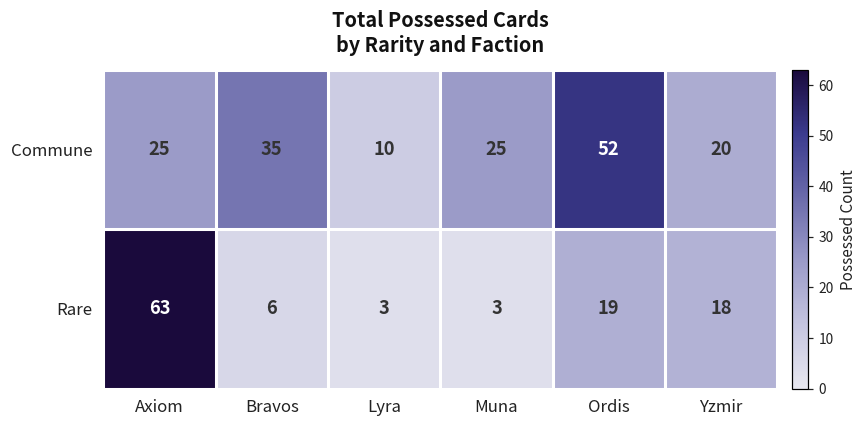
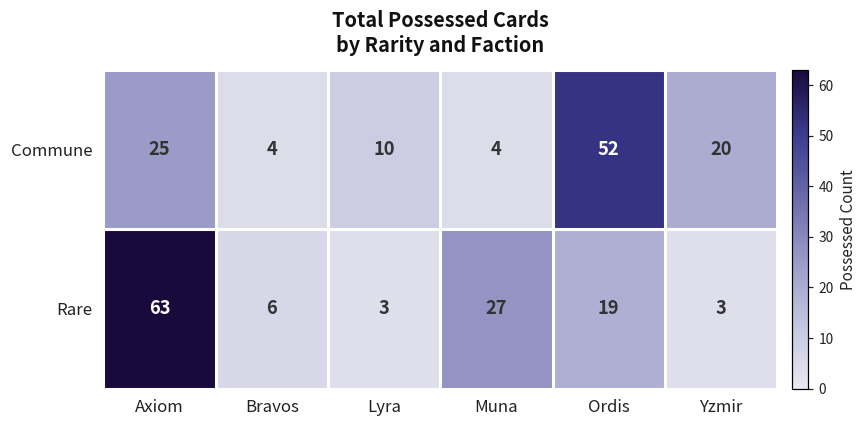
  {
    "Commune": {
      "Axiom": 25,
-     "Bravos": 35,
+     "Bravos": 4,
      "Lyra": 10,
-     "Muna": 25,
+     "Muna": 4,
      "Ordis": 52,
      "Yzmir": 20
    },
    "Rare": {
      "Axiom": 63,
      "Bravos": 6,
      "Lyra": 3,
-     "Muna": 3,
+     "Muna": 27,
      "Ordis": 19,
-     "Yzmir": 18
+     "Yzmir": 3
    }
  }
